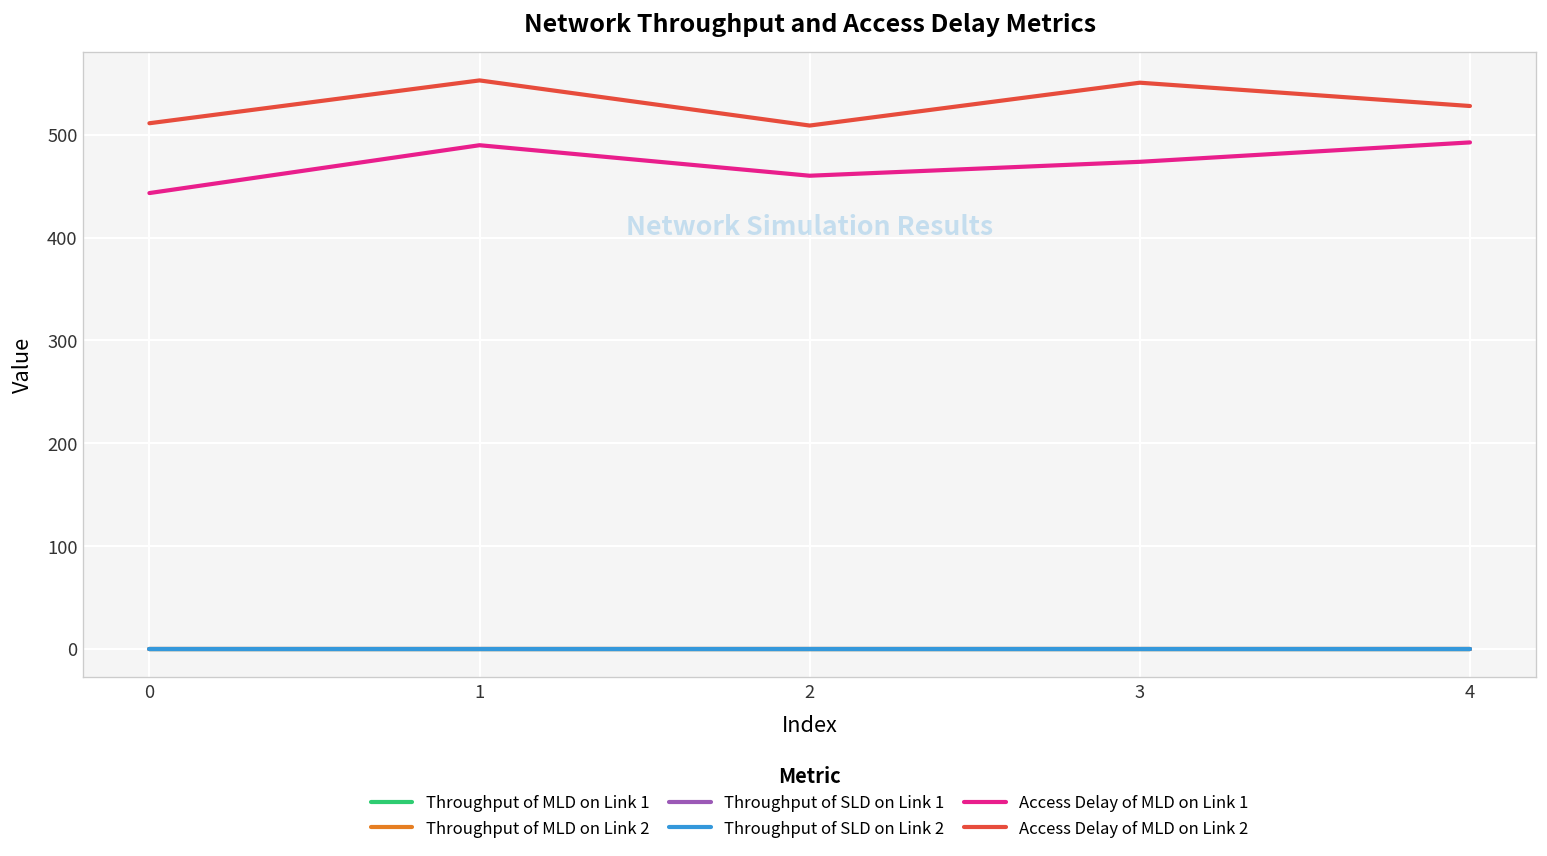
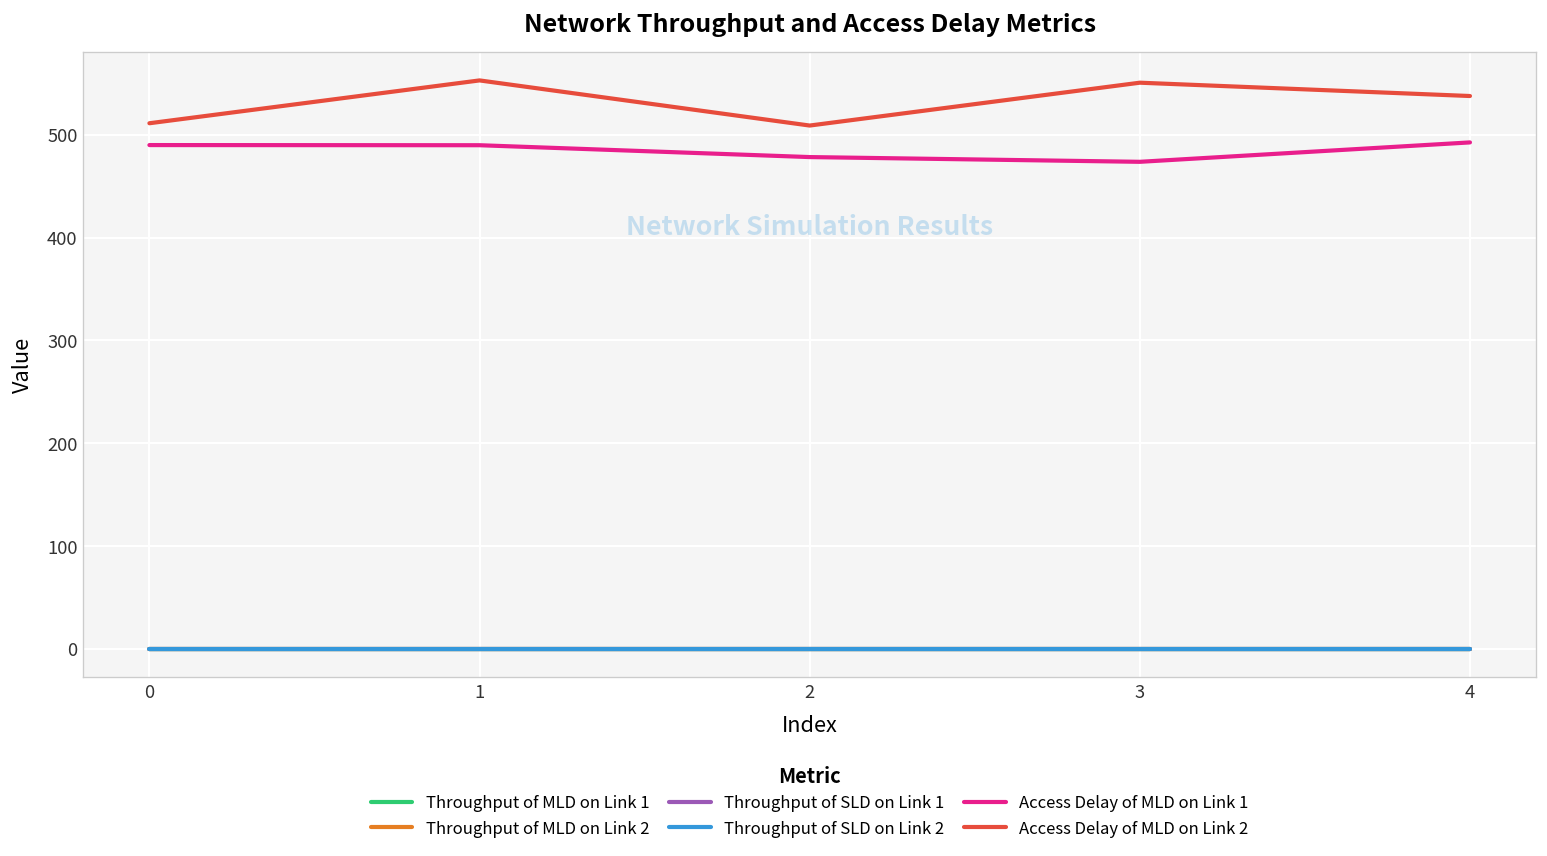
  {
    "Throughput of SLD on Link 2": {
      "0": 0,
      "1": 0,
      "2": 0,
      "3": 0,
      "4": 0
    },
    "Access Delay of MLD on Link 1": {
-     "0": 440,
+     "0": 490,
      "1": 490,
-     "2": 460,
+     "2": 480,
      "3": 470,
      "4": 490
    },
    "Access Delay of MLD on Link 2": {
      "0": 510,
      "1": 550,
      "2": 510,
      "3": 550,
-     "4": 530
+     "4": 540
    }
  }
